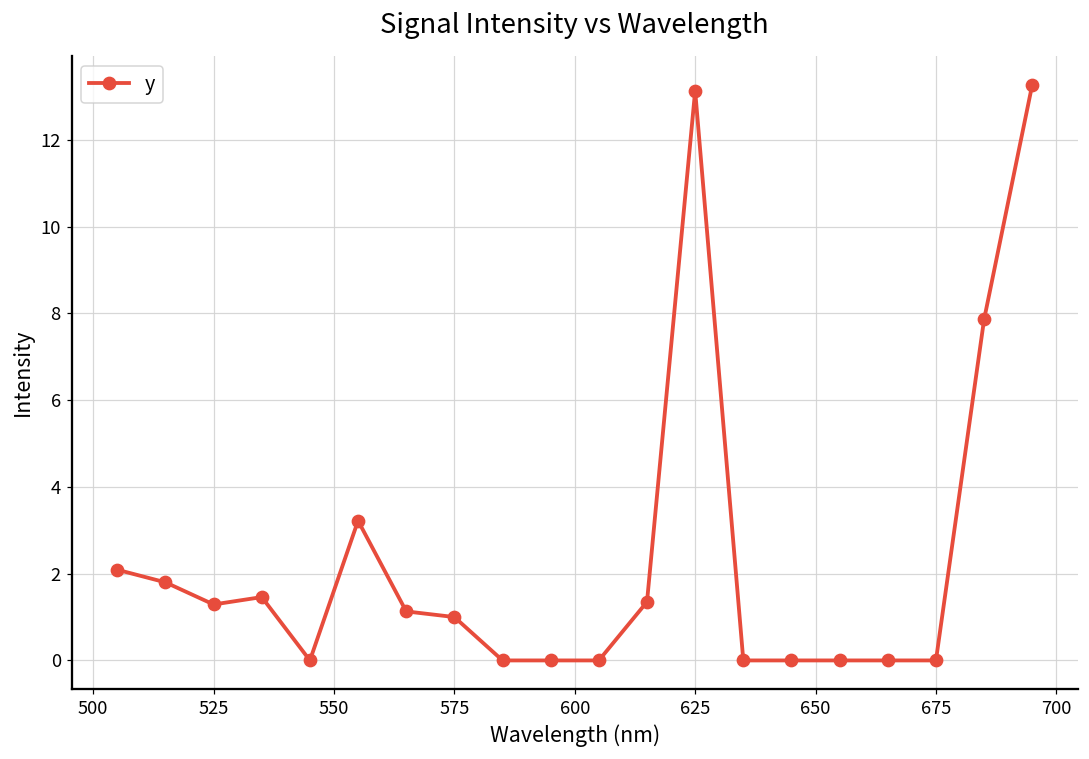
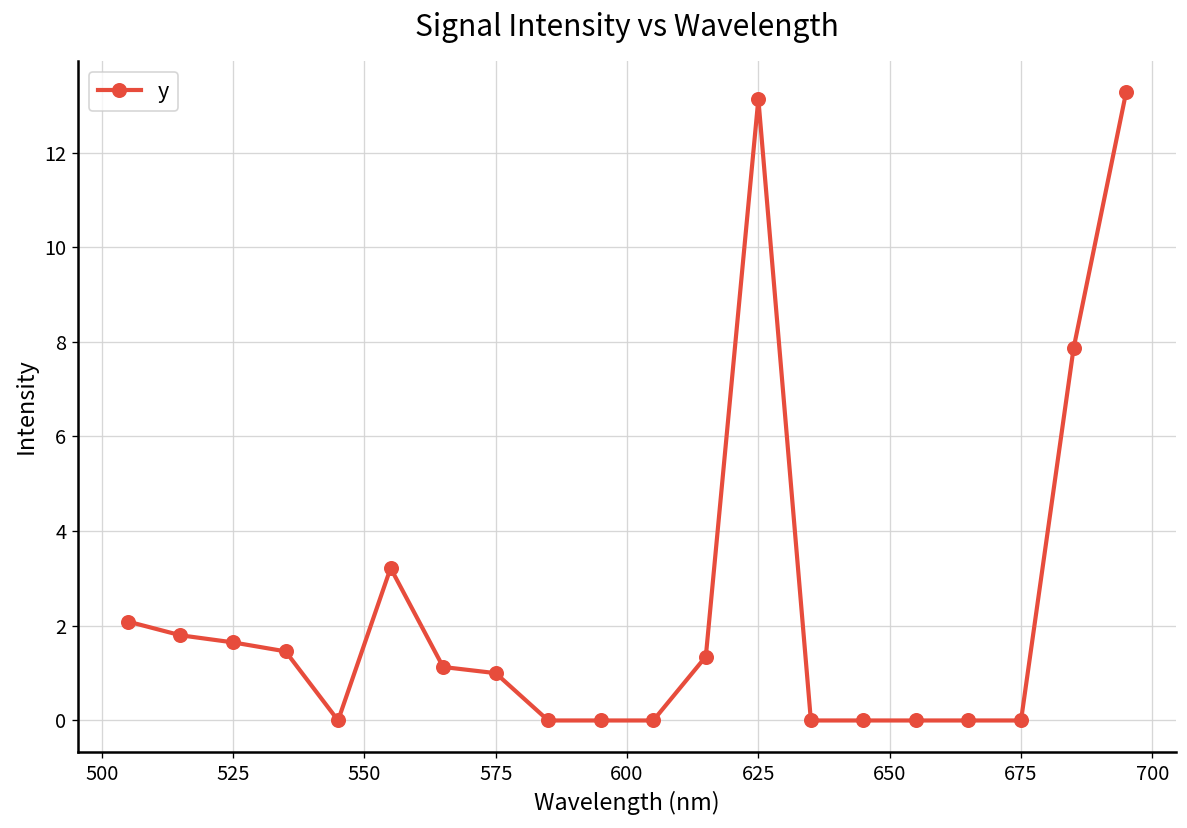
  {
-   "525": 1.3,
+   "525": 1.7,
    "575": 1.0,
    "625": 13.1,
    "675": 0.0
  }
